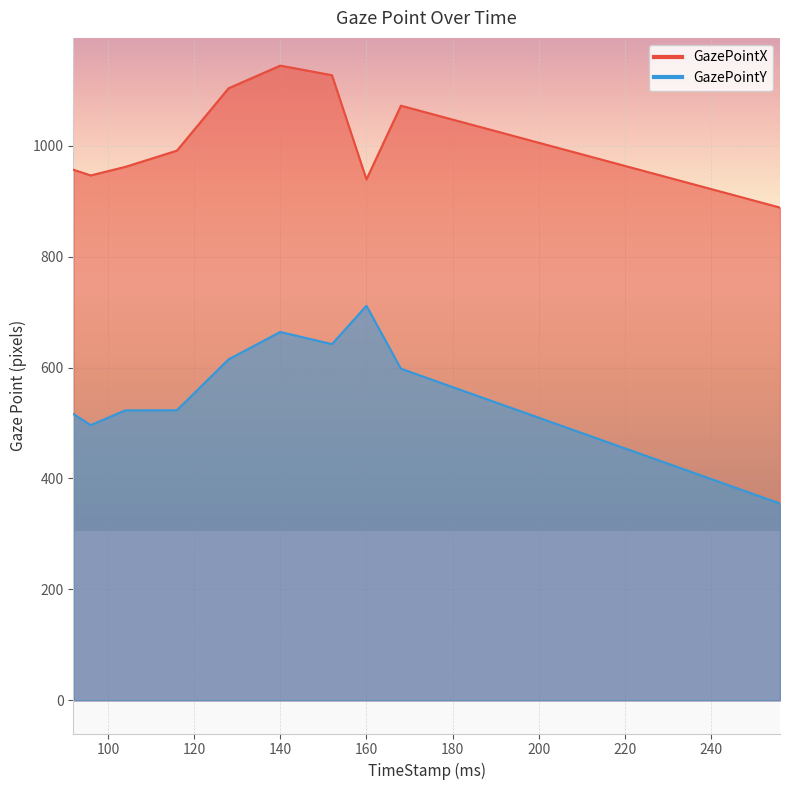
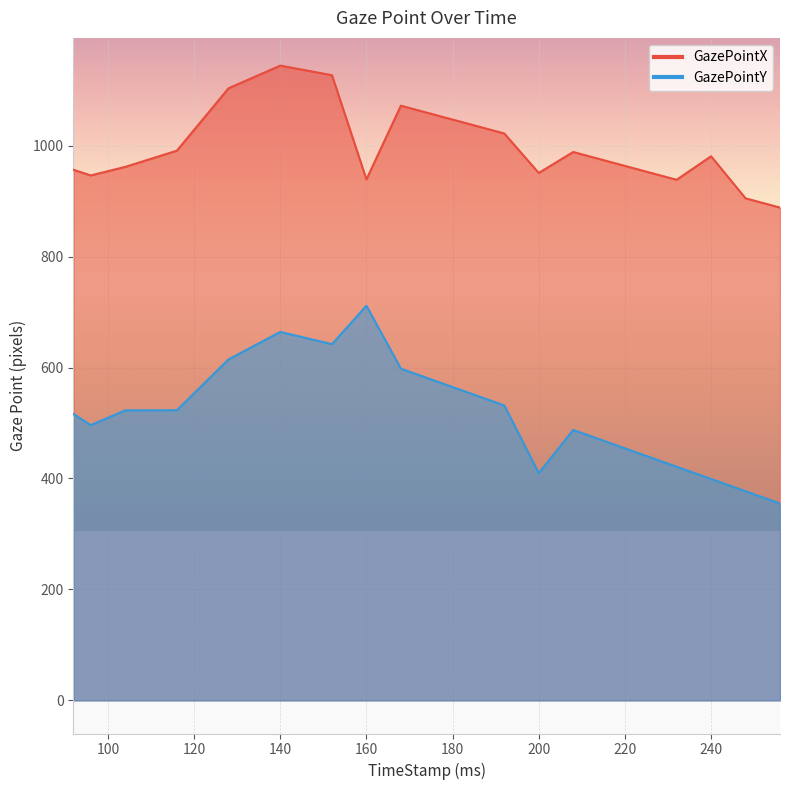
  {
    "GazePointX": {
      "140": 1140,
      "160": 940,
-     "200": 1010,
-     "240": 920
+     "200": 950,
+     "240": 980
    },
    "GazePointY": {
      "140": 660,
      "160": 710,
-     "200": 510,
+     "200": 410,
      "240": 400
    }
  }
